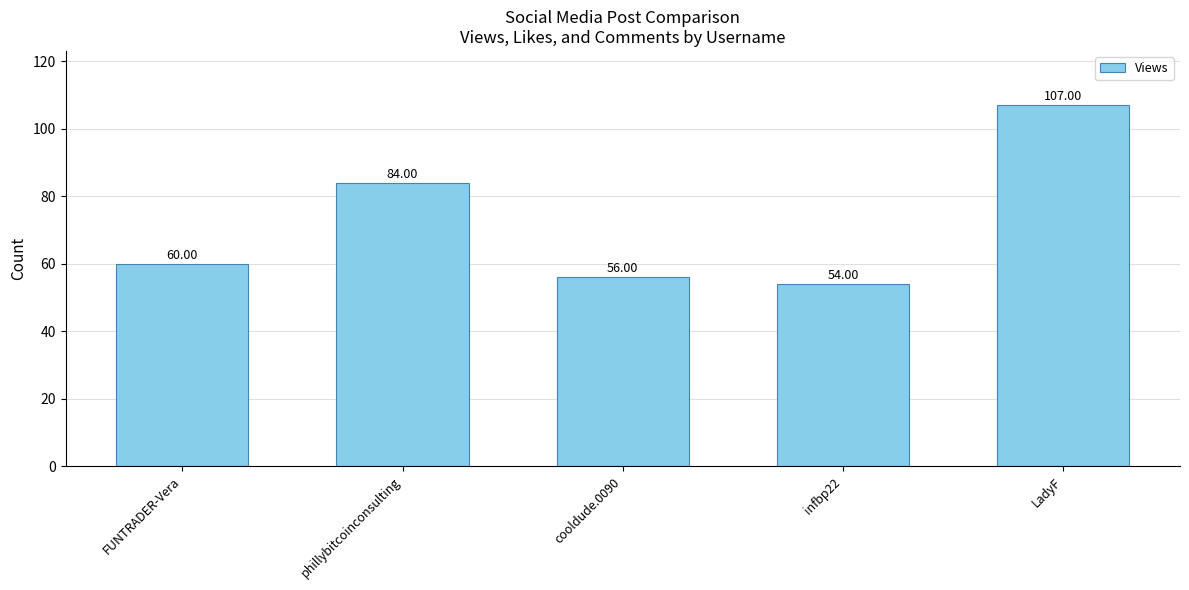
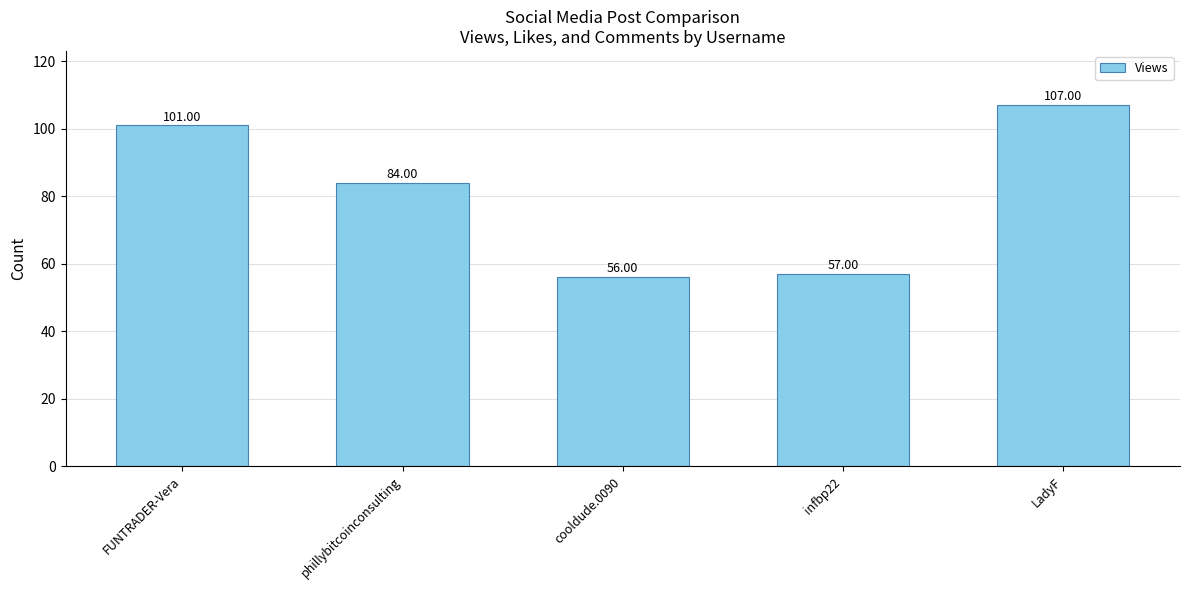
  {
-   "FUNTRADER-Vera": 60.00,
+   "FUNTRADER-Vera": 101.00,
    "phillybitcoinconsulting": 84.00,
    "cooldude.0090": 56.00,
-   "infbp22": 54.00,
+   "infbp22": 57.00,
    "LadyF": 107.00
  }
